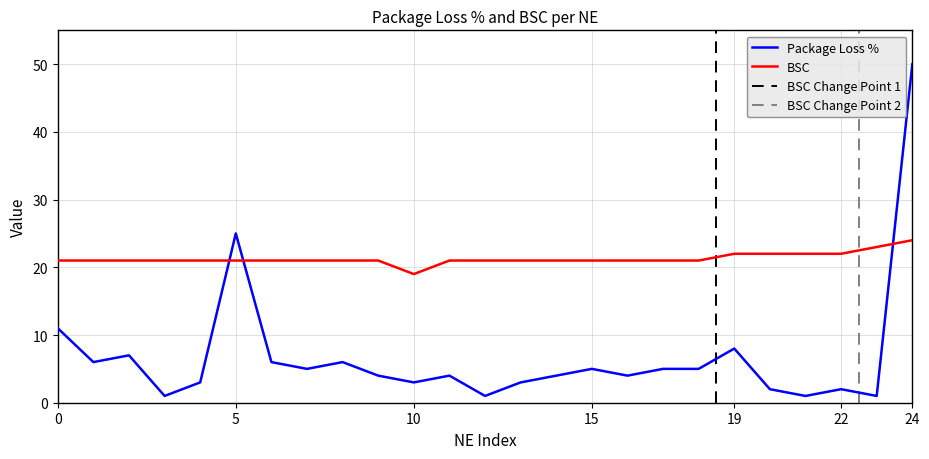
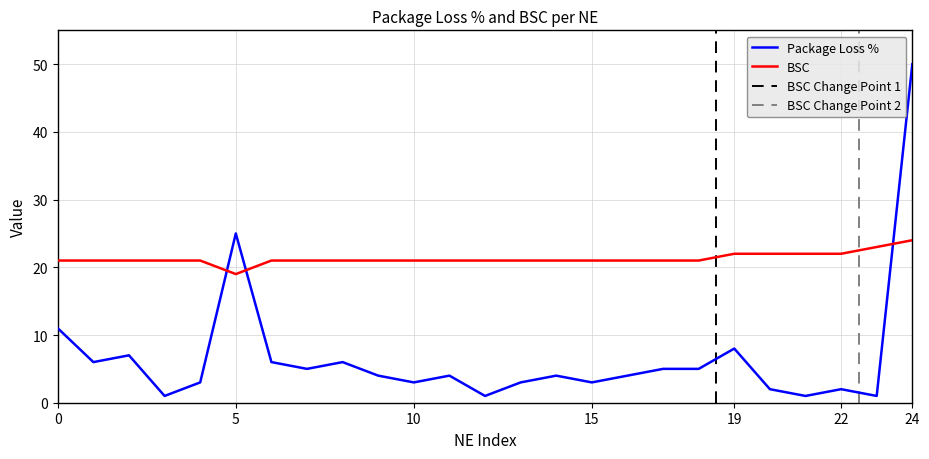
  {
    "Package Loss %": {
      "0": 11,
      "5": 25,
      "10": 3,
-     "15": 5,
+     "15": 3,
      "19": 8,
      "22": 2,
      "24": 50
    },
    "BSC": {
      "0": 21,
-     "5": 21,
-     "10": 19,
+     "5": 19,
+     "10": 21,
      "15": 21,
      "19": 22,
      "22": 22,
      "24": 24
    }
  }
